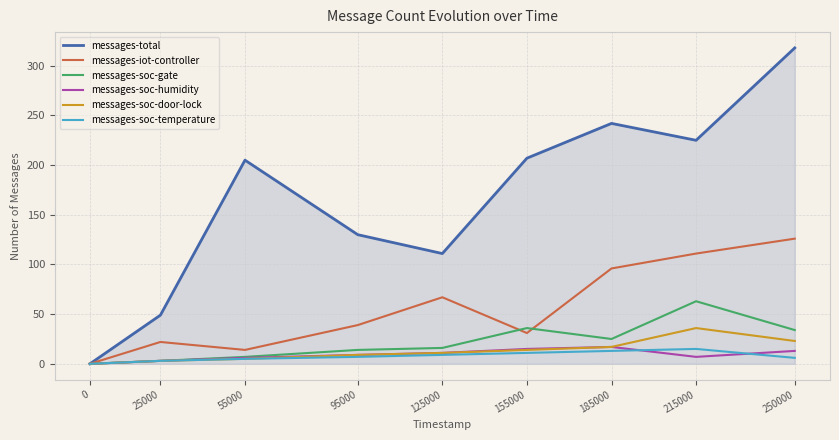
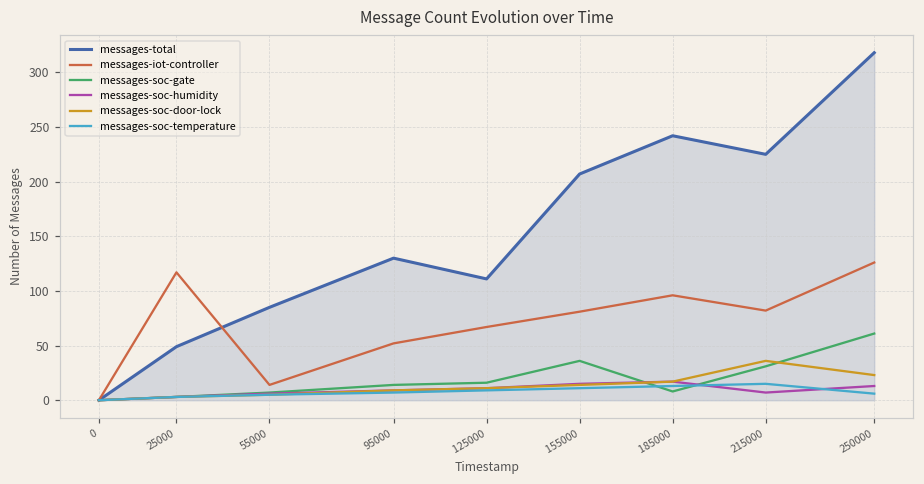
  {
    "messages-total": {
      "25000": 50,
-     "55000": 210,
+     "55000": 90,
      "95000": 130,
      "125000": 110,
      "155000": 210,
      "185000": 240,
      "215000": 230,
      "250000": 320
    },
    "messages-iot-controller": {
-     "25000": 20,
+     "25000": 120,
      "55000": 10,
-     "95000": 40,
+     "95000": 50,
      "125000": 70,
-     "155000": 30,
+     "155000": 80,
      "185000": 100,
-     "215000": 110,
+     "215000": 80,
      "250000": 130
    },
    "messages-soc-gate": {
      "95000": 10,
      "125000": 20,
      "155000": 40,
-     "185000": 30,
-     "215000": 60,
-     "250000": 30
+     "185000": 10,
+     "215000": 30,
+     "250000": 60
    },
    "messages-soc-humidity": {
      "215000": 10,
      "250000": 10
    },
    "messages-soc-door-lock": {
      "215000": 40,
      "250000": 20
    },
    "messages-soc-temperature": {
      "155000": 10,
      "185000": 10,
      "215000": 20,
      "250000": 10
    }
  }
